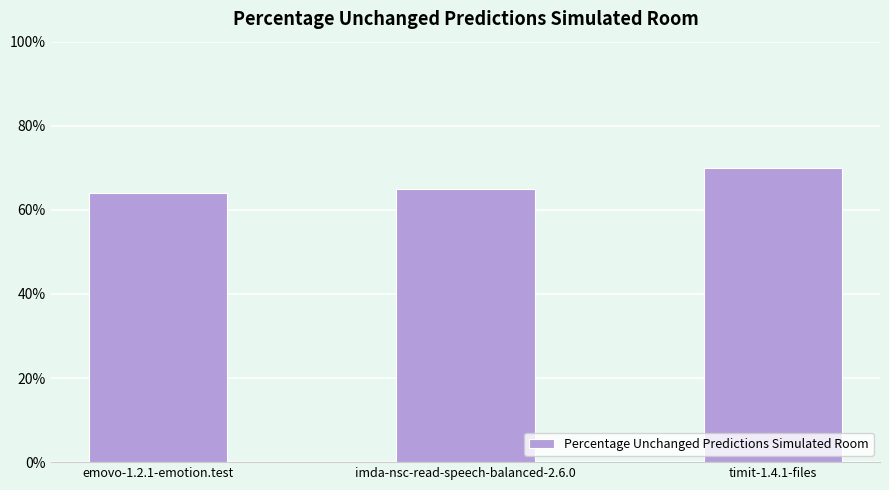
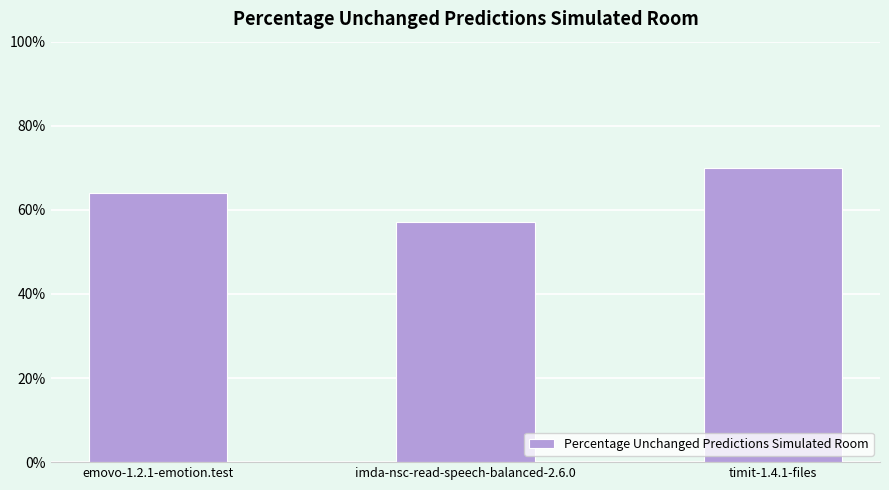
  {
    "emovo-1.2.1-emotion.test": "64%",
-   "imda-nsc-read-speech-balanced-2.6.0": "65%",
+   "imda-nsc-read-speech-balanced-2.6.0": "57%",
    "timit-1.4.1-files": "70%"
  }
